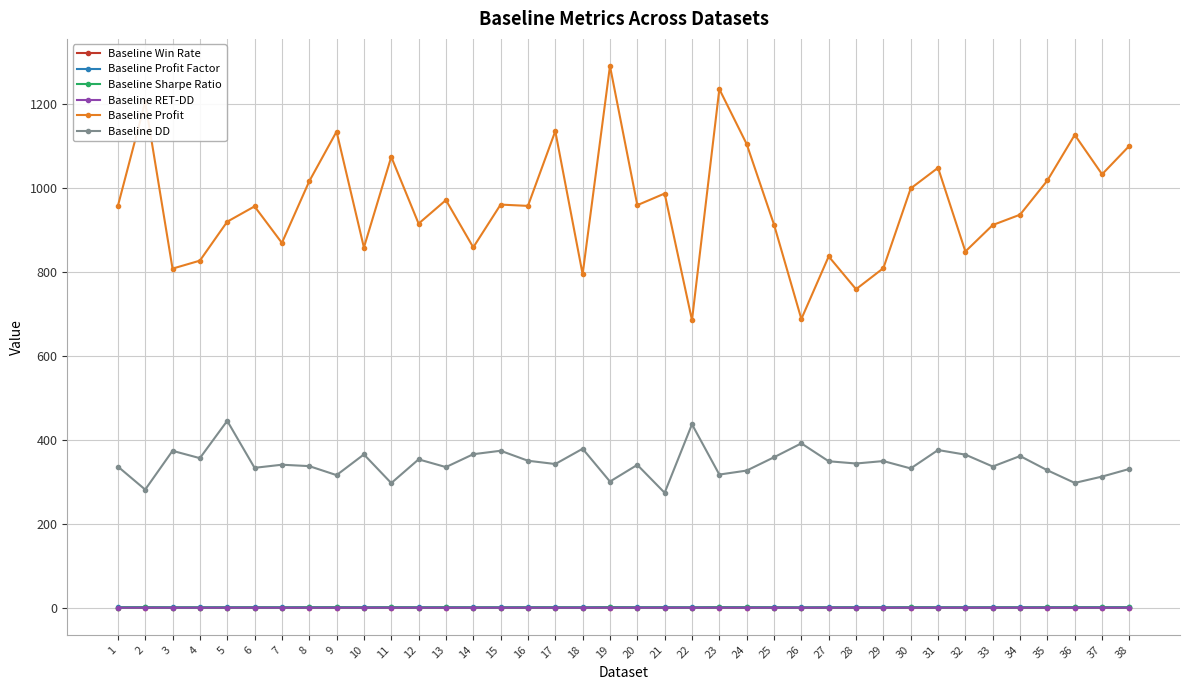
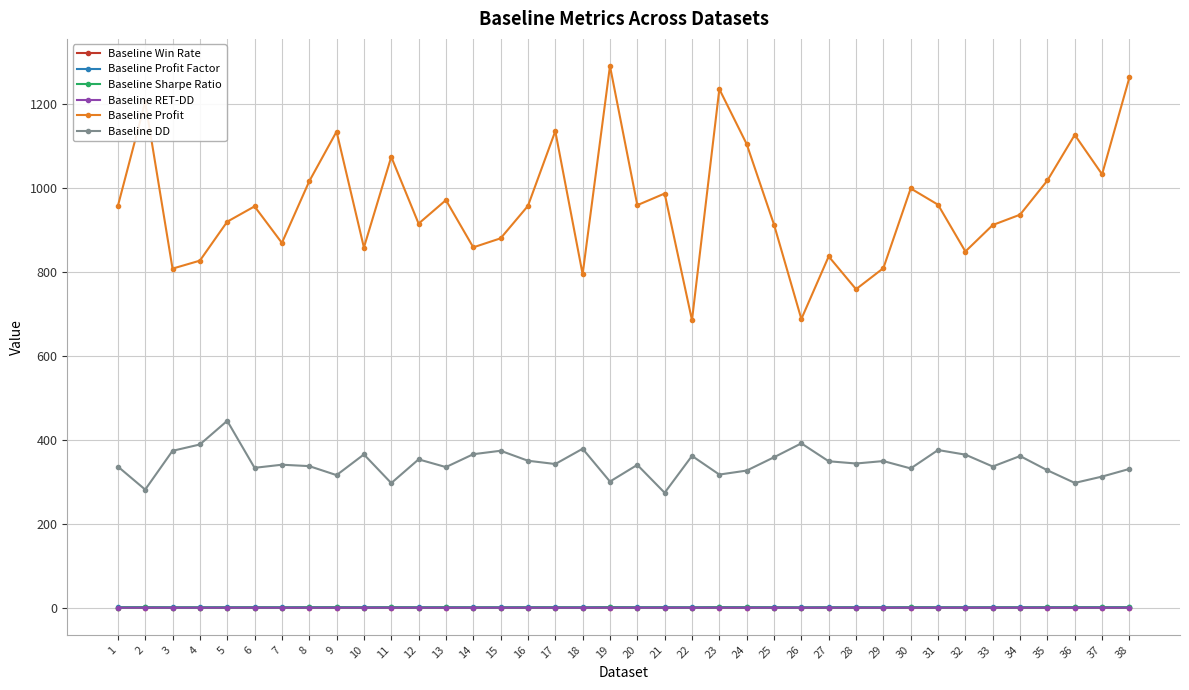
  {
    "Baseline Profit": {
      "1": 960,
      "3": 810,
      "4": 830,
      "5": 920,
      "6": 960,
      "7": 870,
      "8": 1020,
      "9": 1130,
      "10": 860,
      "11": 1070,
      "12": 920,
      "13": 970,
      "14": 860,
-     "15": 960,
+     "15": 880,
      "16": 960,
      "17": 1140,
      "18": 790,
      "19": 1290,
      "20": 960,
      "21": 990,
      "22": 690,
      "23": 1240,
      "24": 1100,
      "25": 910,
      "26": 690,
      "27": 840,
      "28": 760,
      "29": 810,
      "30": 1000,
-     "31": 1050,
+     "31": 960,
      "32": 850,
      "33": 910,
      "34": 940,
      "35": 1020,
      "36": 1130,
      "37": 1030,
-     "38": 1100
+     "38": 1260
    },
    "Baseline DD": {
      "1": 340,
      "2": 280,
      "3": 370,
-     "4": 360,
+     "4": 390,
      "5": 450,
      "6": 330,
      "7": 340,
      "8": 340,
      "9": 320,
      "10": 370,
      "11": 300,
      "12": 350,
      "13": 340,
      "14": 370,
      "15": 370,
      "16": 350,
      "17": 340,
      "18": 380,
      "19": 300,
      "20": 340,
      "21": 270,
-     "22": 440,
+     "22": 360,
      "23": 320,
      "24": 330,
      "25": 360,
      "26": 390,
      "27": 350,
      "28": 340,
      "29": 350,
      "30": 330,
      "31": 380,
      "32": 370,
      "33": 340,
      "34": 360,
      "35": 330,
      "36": 300,
      "37": 310,
      "38": 330
    }
  }
